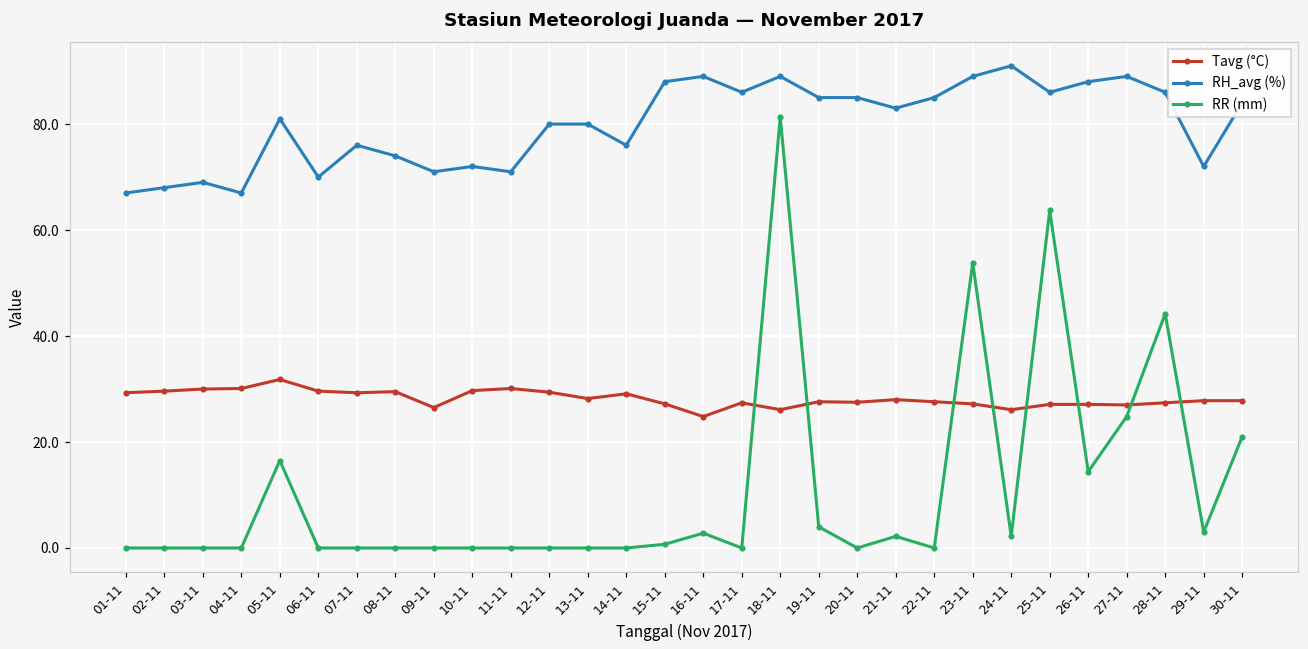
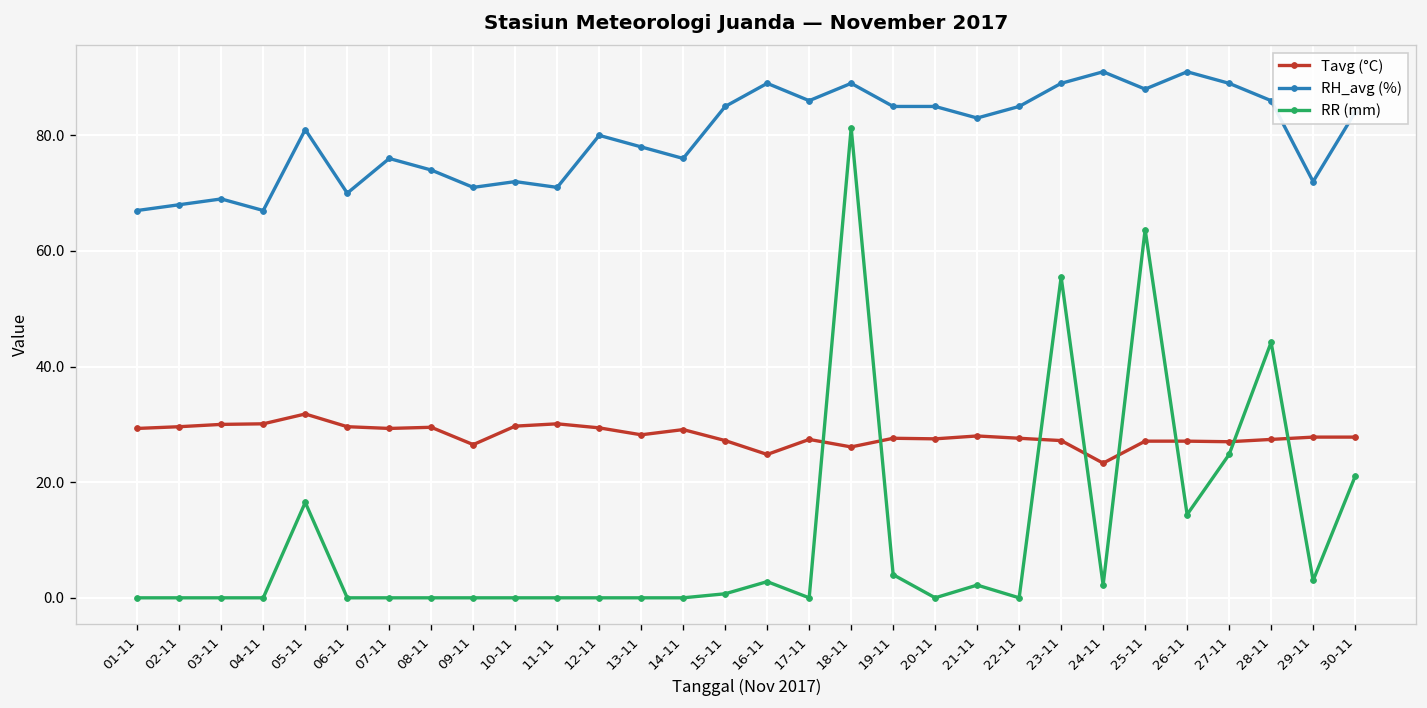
  {
    "Tavg (°C)": {
      "01-11": 29,
      "02-11": 30,
      "03-11": 30,
      "04-11": 30,
      "05-11": 32,
      "06-11": 30,
      "07-11": 29,
      "08-11": 30,
      "09-11": 27,
      "10-11": 30,
      "11-11": 30,
      "12-11": 29,
      "13-11": 28,
      "14-11": 29,
      "15-11": 27,
      "16-11": 25,
      "17-11": 27,
      "18-11": 26,
      "19-11": 28,
      "20-11": 28,
      "21-11": 28,
      "22-11": 28,
      "23-11": 27,
-     "24-11": 26,
+     "24-11": 23,
      "25-11": 27,
      "26-11": 27,
      "27-11": 27,
      "28-11": 27,
      "29-11": 28,
      "30-11": 28
    },
    "RH_avg (%)": {
      "01-11": 67,
      "02-11": 68,
      "03-11": 69,
      "04-11": 67,
      "05-11": 81,
      "06-11": 70,
      "07-11": 76,
      "08-11": 74,
      "09-11": 71,
      "10-11": 72,
      "11-11": 71,
      "12-11": 80,
-     "13-11": 80,
+     "13-11": 78,
      "14-11": 76,
-     "15-11": 88,
+     "15-11": 85,
      "16-11": 89,
      "17-11": 86,
      "18-11": 89,
      "19-11": 85,
      "20-11": 85,
      "21-11": 83,
      "22-11": 85,
      "23-11": 89,
      "24-11": 91,
-     "25-11": 86,
-     "26-11": 88,
+     "25-11": 88,
+     "26-11": 91,
      "27-11": 89,
      "28-11": 86,
      "29-11": 72
    },
    "RR (mm)": {
      "01-11": 0,
      "02-11": 0,
      "03-11": 0,
      "04-11": 0,
      "05-11": 17,
      "06-11": 0,
      "07-11": 0,
      "08-11": 0,
      "09-11": 0,
      "10-11": 0,
      "11-11": 0,
      "12-11": 0,
      "13-11": 0,
      "14-11": 0,
      "15-11": 1,
      "16-11": 3,
      "17-11": 0,
      "18-11": 81,
      "19-11": 4,
      "20-11": 0,
      "21-11": 2,
      "22-11": 0,
-     "23-11": 54,
+     "23-11": 56,
      "24-11": 2,
      "25-11": 64,
      "26-11": 14,
      "27-11": 25,
      "28-11": 44,
      "29-11": 3,
      "30-11": 21
    }
  }
